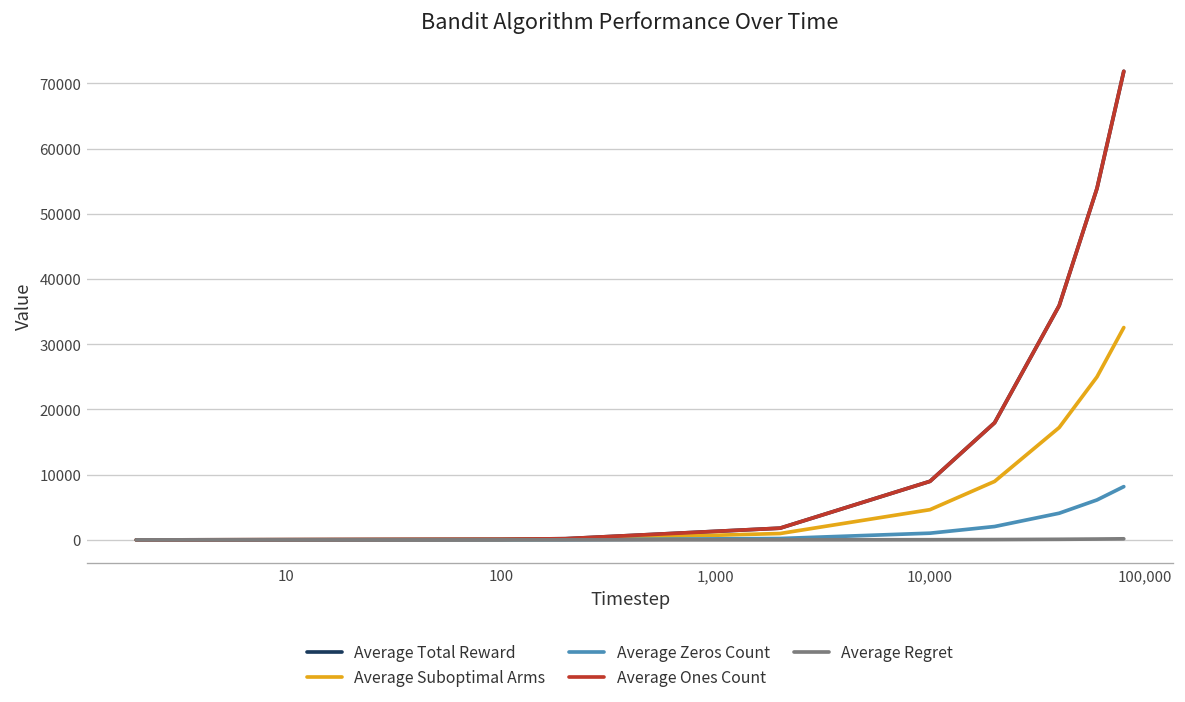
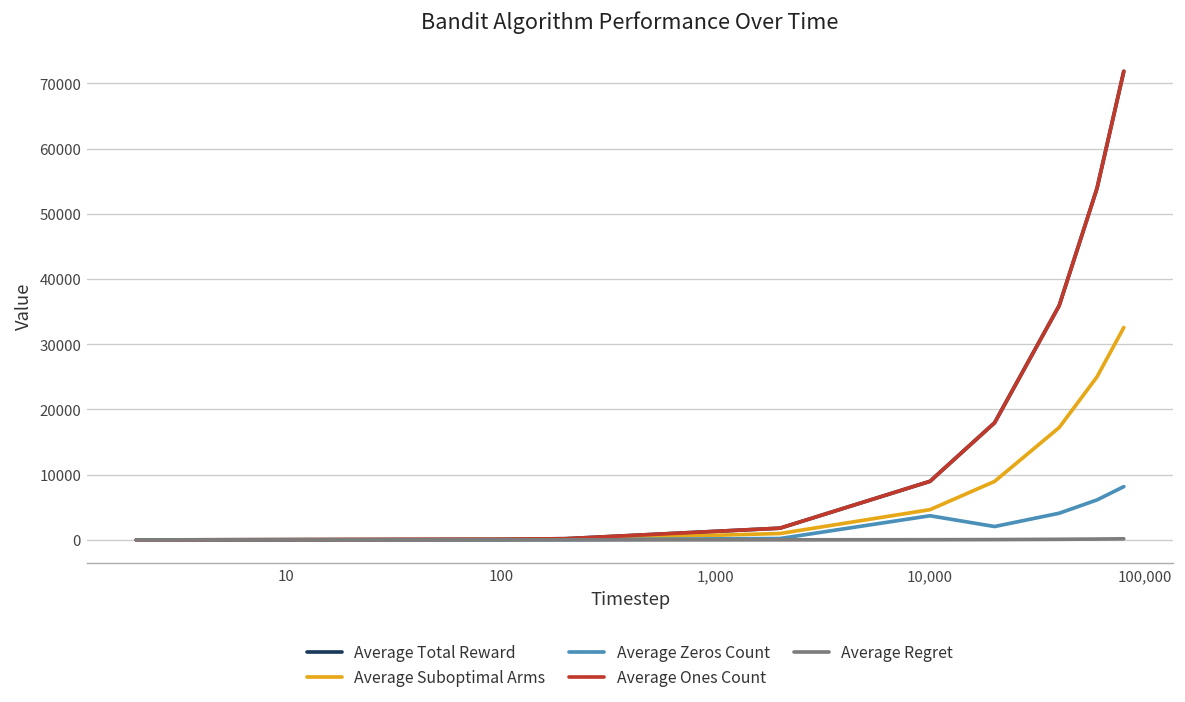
  {
    "Average Ones Count": {
      "10,000": 9000
    },
    "Average Suboptimal Arms": {
      "10,000": 5000
    },
    "Average Zeros Count": {
-     "10,000": 1000
+     "10,000": 4000
    },
    "Average Regret": {
      "10,000": 0
    }
  }
